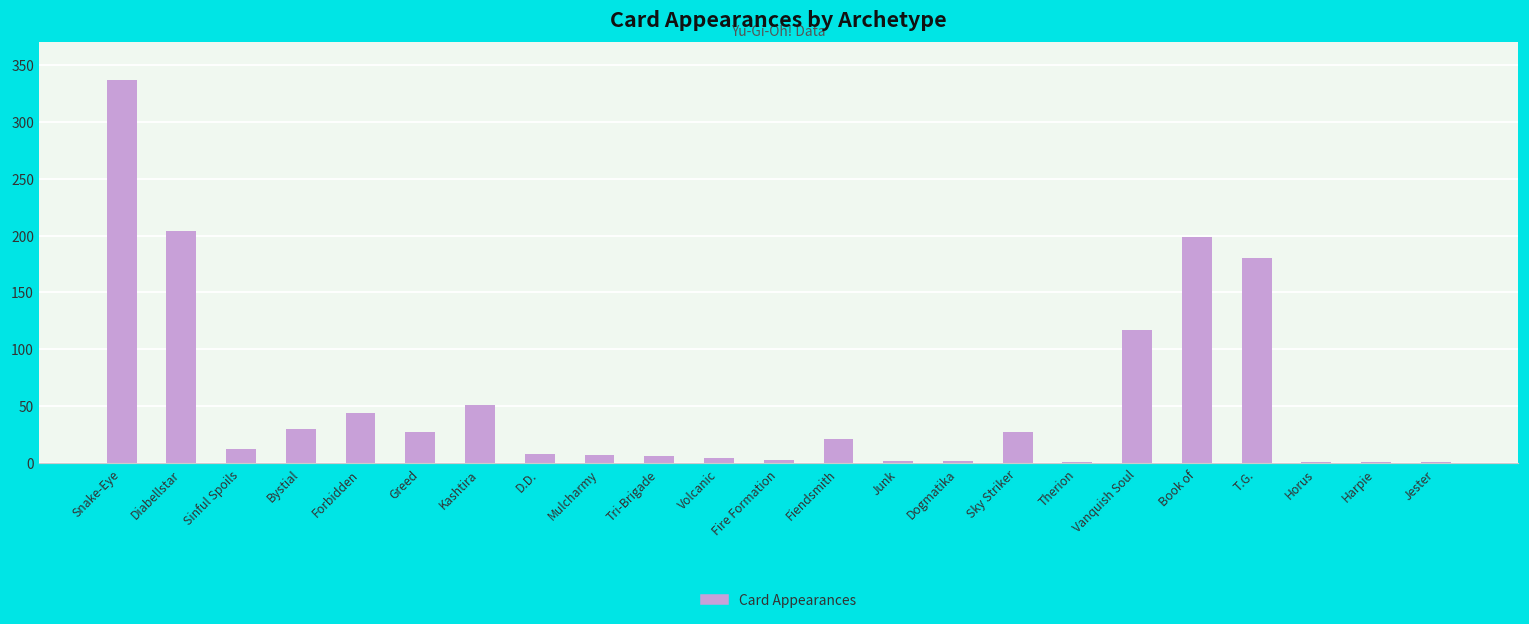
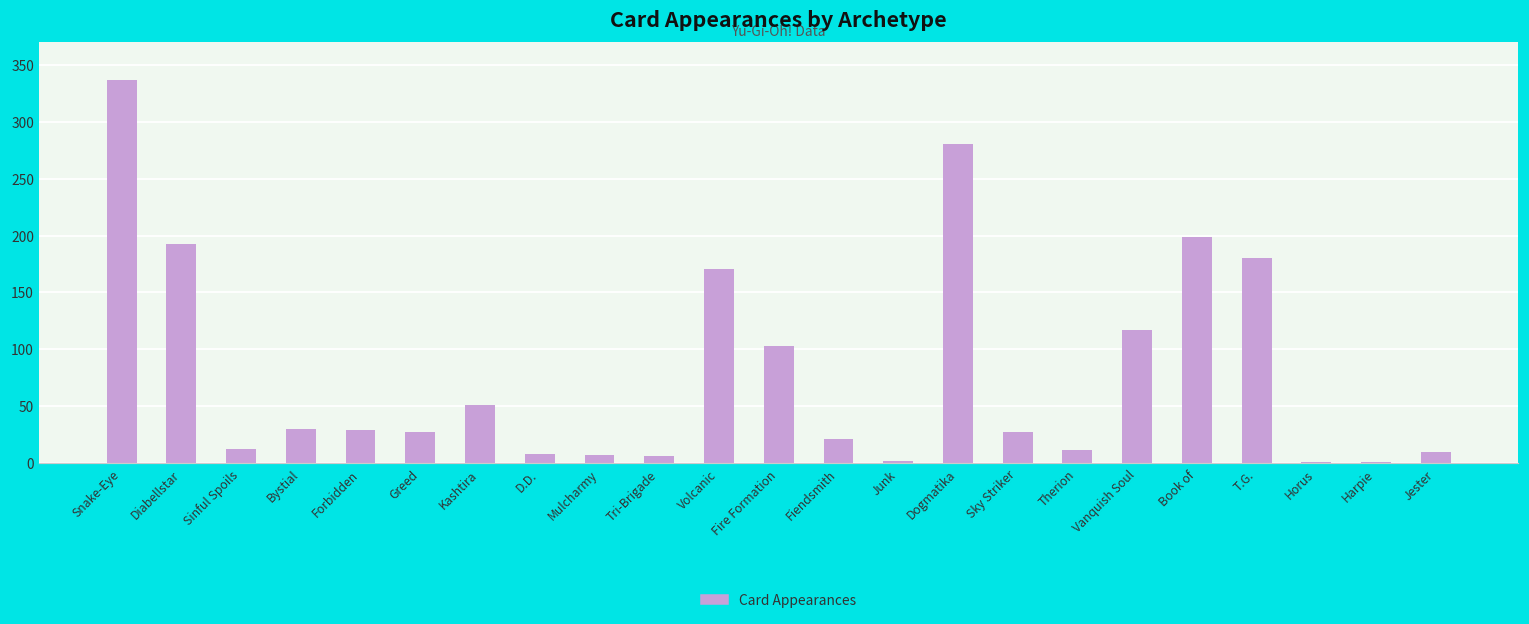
  {
    "Snake-Eye": 337,
-   "Diabellstar": 204,
+   "Diabellstar": 193,
    "Sinful Spoils": 12,
    "Bystial": 30,
-   "Forbidden": 44,
+   "Forbidden": 29,
    "Greed": 27,
    "Kashtira": 51,
    "D.D.": 8,
    "Mulcharmy": 7,
    "Tri-Brigade": 6,
-   "Volcanic": 4,
-   "Fire Formation": 3,
+   "Volcanic": 171,
+   "Fire Formation": 103,
    "Fiendsmith": 21,
-   "Dogmatika": 2,
+   "Dogmatika": 280,
    "Sky Striker": 28,
-   "Therion": 1,
+   "Therion": 12,
    "Vanquish Soul": 117,
    "Book of": 199,
    "T.G.": 180,
-   "Jester": 1
+   "Jester": 10
  }
